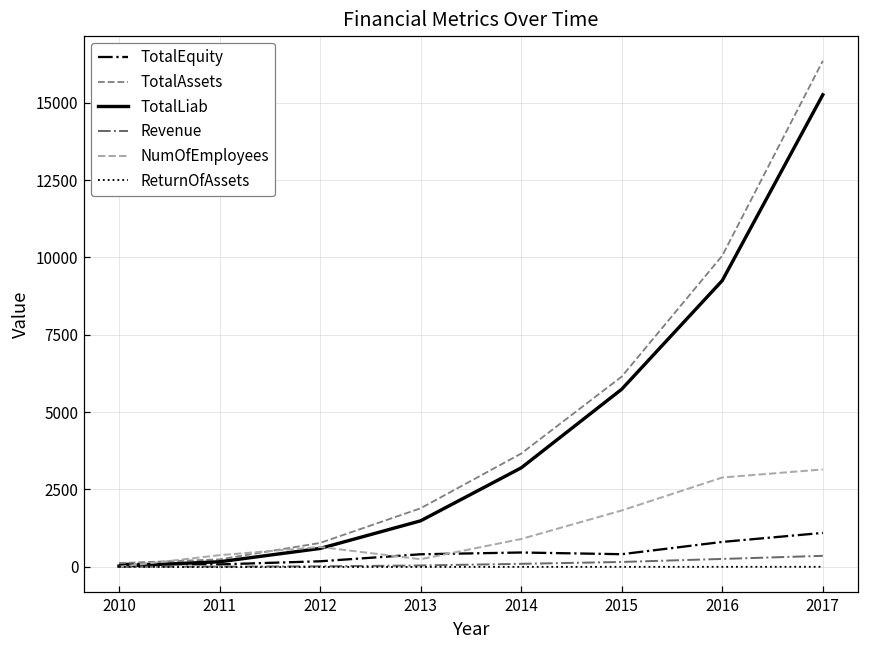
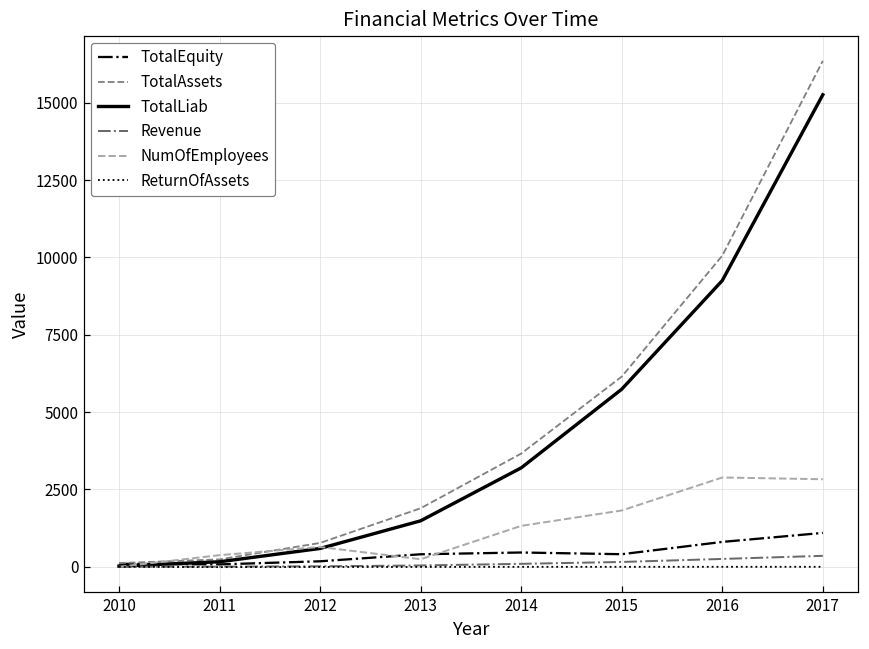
  {
    "NumOfEmployees": {
      "2011": 400,
      "2013": 200,
-     "2014": 900,
+     "2014": 1300,
      "2015": 1800,
      "2016": 2900,
-     "2017": 3100
+     "2017": 2800
    }
  }
